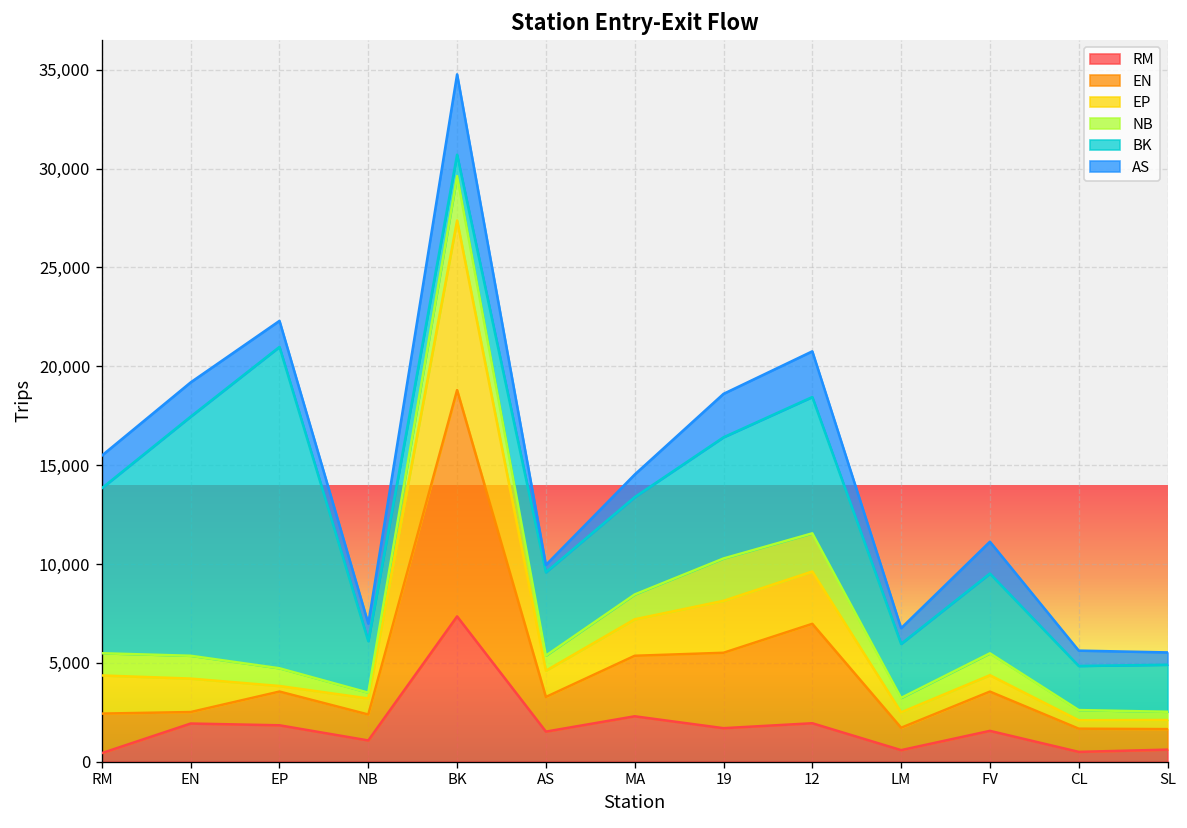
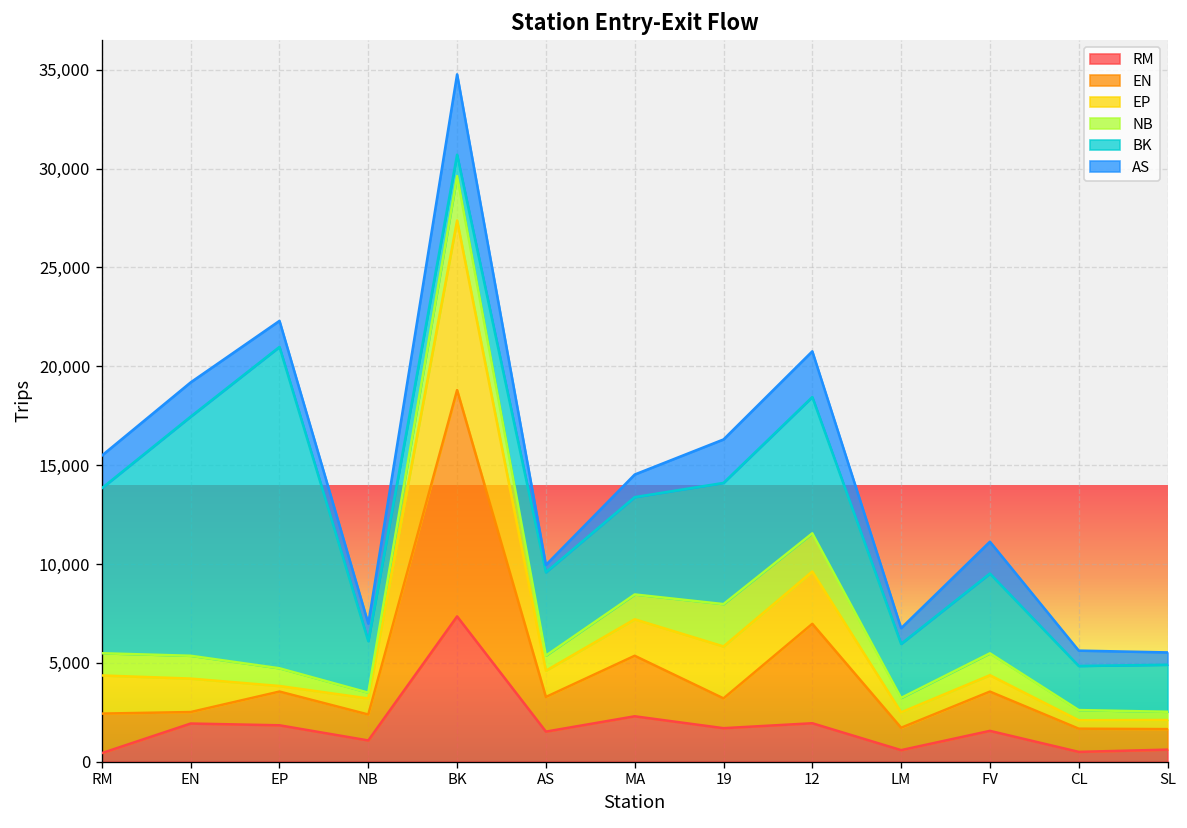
  {
    "RM": {
      "RM": "400",
      "EN": "1,900",
      "EP": "1,800",
      "NB": "1,100",
      "BK": "7,300",
      "AS": "1,500",
      "MA": "2,300",
      "19": "1,700",
      "12": "1,900",
      "LM": "600",
      "FV": "1,600",
      "CL": "500",
      "SL": "600"
    },
    "EN": {
      "RM": "2,000",
      "EN": "600",
      "EP": "1,700",
      "NB": "1,300",
      "BK": "11,400",
      "AS": "1,800",
      "MA": "3,100",
-     "19": "3,800",
+     "19": "1,500",
      "12": "5,000",
      "LM": "1,100",
      "FV": "2,000",
      "CL": "1,200",
      "SL": "1,000"
    },
    "EP": {
      "RM": "1,900",
      "EN": "1,700",
      "EP": "300",
      "NB": "800",
      "BK": "8,600",
      "AS": "1,300",
      "MA": "1,800",
      "19": "2,600",
      "12": "2,600",
      "LM": "800",
      "FV": "800",
      "CL": "400",
      "SL": "500"
    },
    "NB": {
      "RM": "1,100",
      "EN": "1,200",
      "EP": "900",
      "NB": "300",
      "BK": "2,200",
      "AS": "800",
      "MA": "1,300",
      "19": "2,100",
      "12": "1,900",
      "LM": "700",
      "FV": "1,100",
      "CL": "500",
      "SL": "400"
    },
    "BK": {
      "RM": "8,400",
      "EN": "12,100",
      "EP": "16,300",
      "NB": "2,600",
      "BK": "1,100",
      "AS": "4,200",
      "MA": "4,900",
      "19": "6,100",
      "12": "6,900",
      "LM": "2,700",
      "FV": "4,000",
      "CL": "2,200",
      "SL": "2,400"
    },
    "AS": {
      "RM": "1,600",
      "EN": "1,700",
      "EP": "1,300",
      "NB": "900",
      "BK": "4,100",
      "AS": "400",
      "MA": "1,100",
      "19": "2,200",
      "12": "2,300",
      "LM": "800",
      "FV": "1,600",
      "CL": "800",
      "SL": "600"
    }
  }
